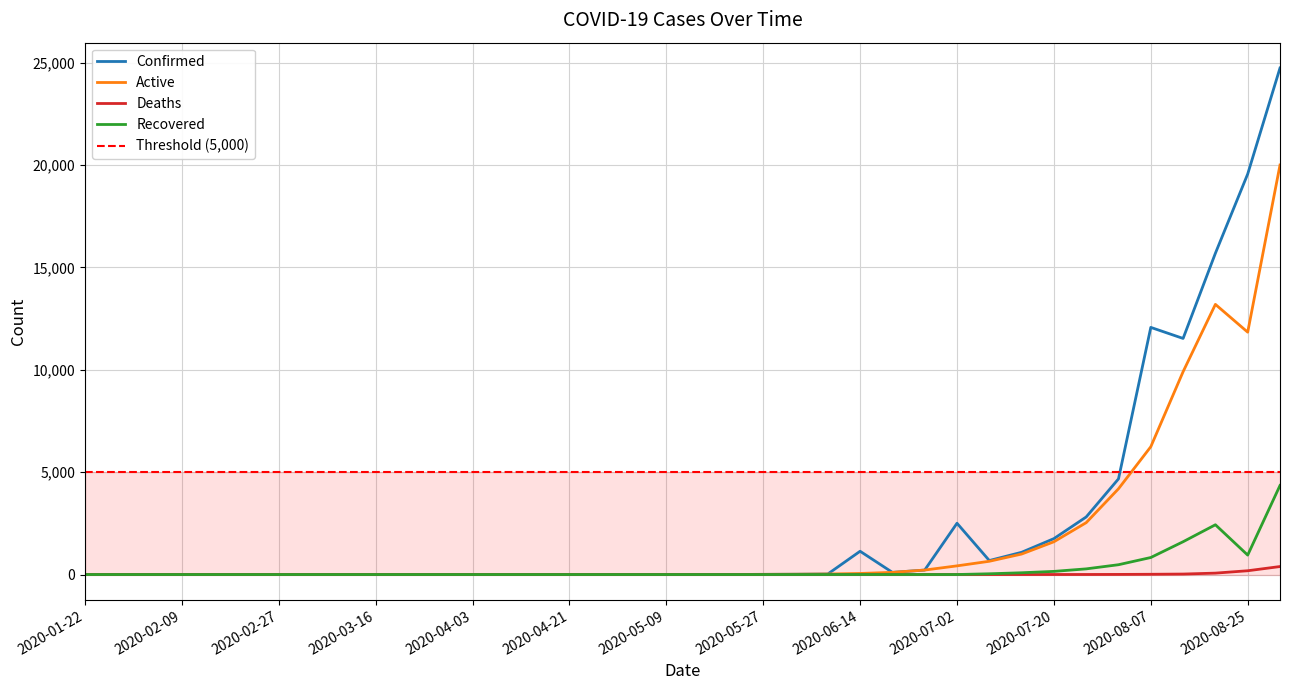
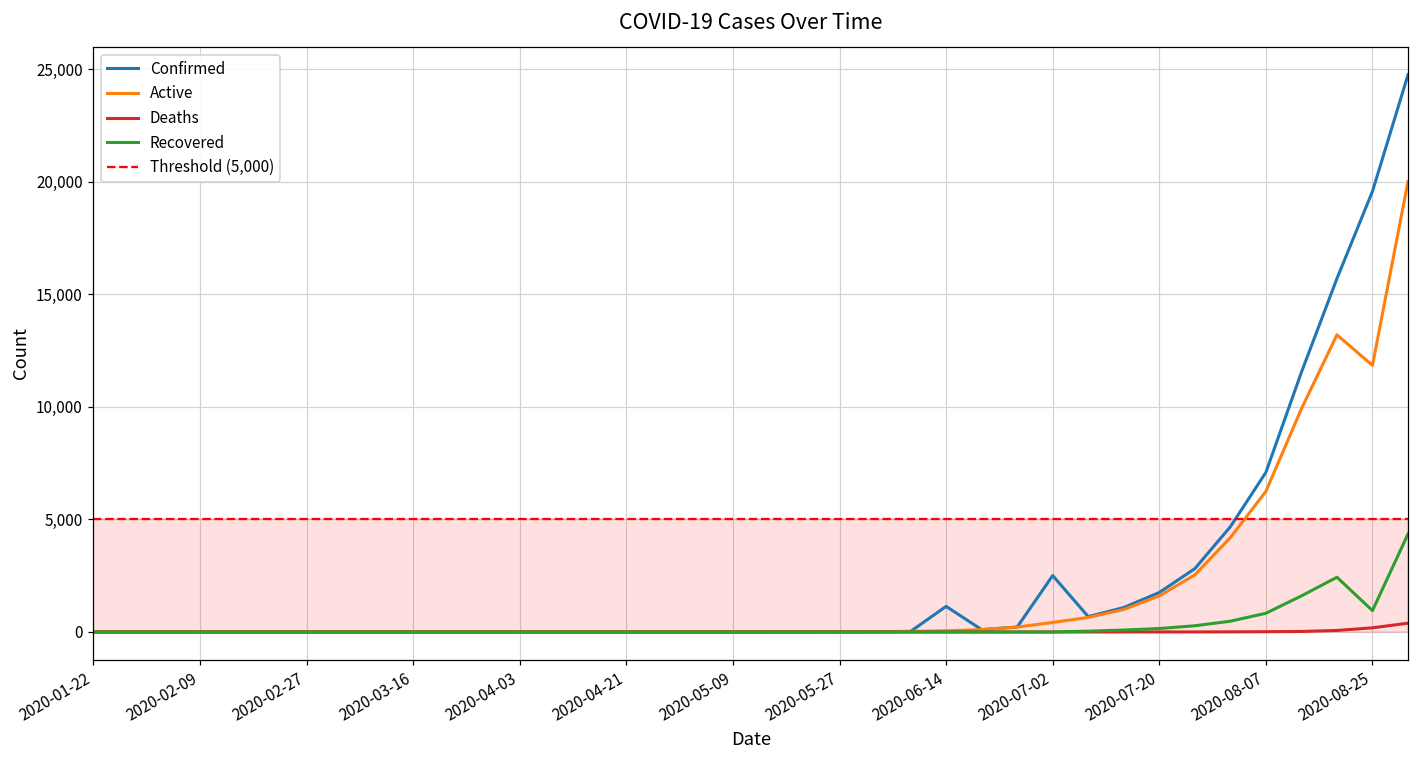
  {
    "Confirmed": {
      "2020-06-14": "1,100",
      "2020-07-02": "2,500",
      "2020-07-20": "1,800",
-     "2020-08-07": "12,100",
+     "2020-08-07": "7,100",
      "2020-08-25": "19,600"
    },
    "Active": {
      "2020-07-02": "400",
      "2020-07-20": "1,600",
      "2020-08-07": "6,200",
      "2020-08-25": "11,800"
    },
    "Deaths": {
      "2020-07-20": "0",
      "2020-08-07": "0",
      "2020-08-25": "200"
    },
    "Recovered": {
      "2020-07-20": "200",
      "2020-08-07": "800",
      "2020-08-25": "900"
    }
  }
